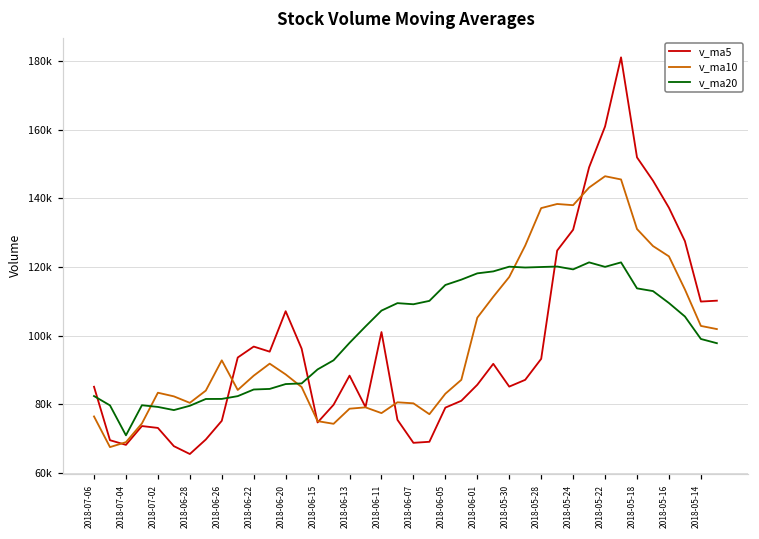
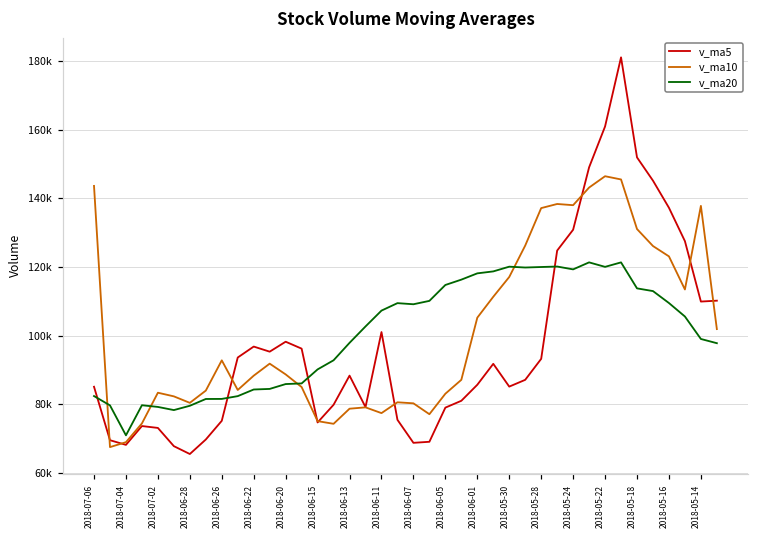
  {
    "v_ma5": {
      "2018-07-06": 85000,
      "2018-07-02": 73000,
      "2018-06-28": 65000,
      "2018-06-26": 75000,
      "2018-06-22": 97000,
-     "2018-06-20": 107000,
+     "2018-06-20": 98000,
      "2018-06-13": 88000,
      "2018-06-11": 101000,
      "2018-06-07": 69000,
      "2018-06-05": 79000,
      "2018-06-01": 86000,
      "2018-05-30": 85000,
      "2018-05-28": 93000,
      "2018-05-24": 131000,
      "2018-05-22": 161000,
      "2018-05-18": 152000,
      "2018-05-16": 137000,
      "2018-05-14": 110000
    },
    "v_ma10": {
-     "2018-07-06": 76000,
+     "2018-07-06": 144000,
      "2018-07-02": 83000,
      "2018-06-28": 80000,
      "2018-06-26": 93000,
      "2018-06-22": 88000,
      "2018-06-20": 89000,
      "2018-06-13": 79000,
      "2018-06-11": 77000,
      "2018-06-07": 80000,
      "2018-06-05": 83000,
      "2018-06-01": 105000,
      "2018-05-30": 117000,
      "2018-05-28": 137000,
      "2018-05-24": 138000,
      "2018-05-22": 146000,
      "2018-05-18": 131000,
      "2018-05-16": 123000,
-     "2018-05-14": 103000
+     "2018-05-14": 138000
    },
    "v_ma20": {
      "2018-07-06": 82000,
      "2018-07-04": 71000,
      "2018-07-02": 79000,
      "2018-06-28": 80000,
      "2018-06-26": 82000,
      "2018-06-22": 84000,
      "2018-06-20": 86000,
      "2018-06-15": 90000,
      "2018-06-13": 98000,
      "2018-06-11": 107000,
      "2018-06-07": 109000,
      "2018-06-05": 115000,
      "2018-06-01": 118000,
      "2018-05-30": 120000,
      "2018-05-28": 120000,
      "2018-05-24": 119000,
      "2018-05-22": 120000,
      "2018-05-18": 114000,
      "2018-05-16": 109000,
      "2018-05-14": 99000
    }
  }
